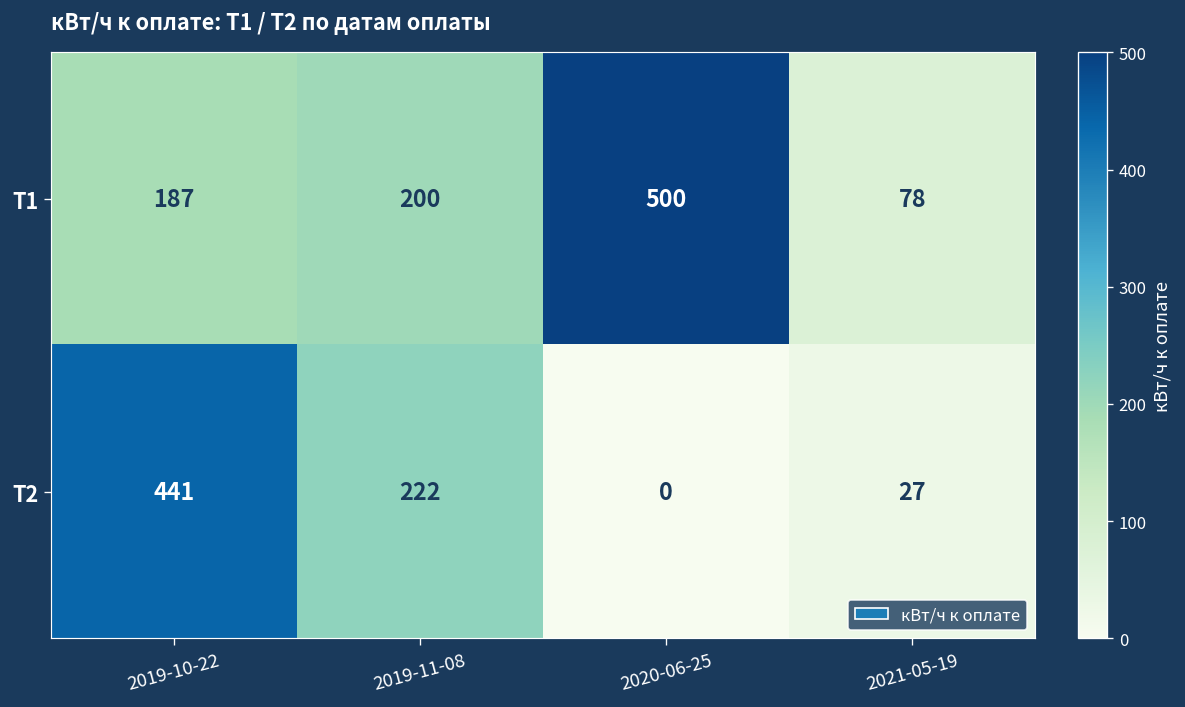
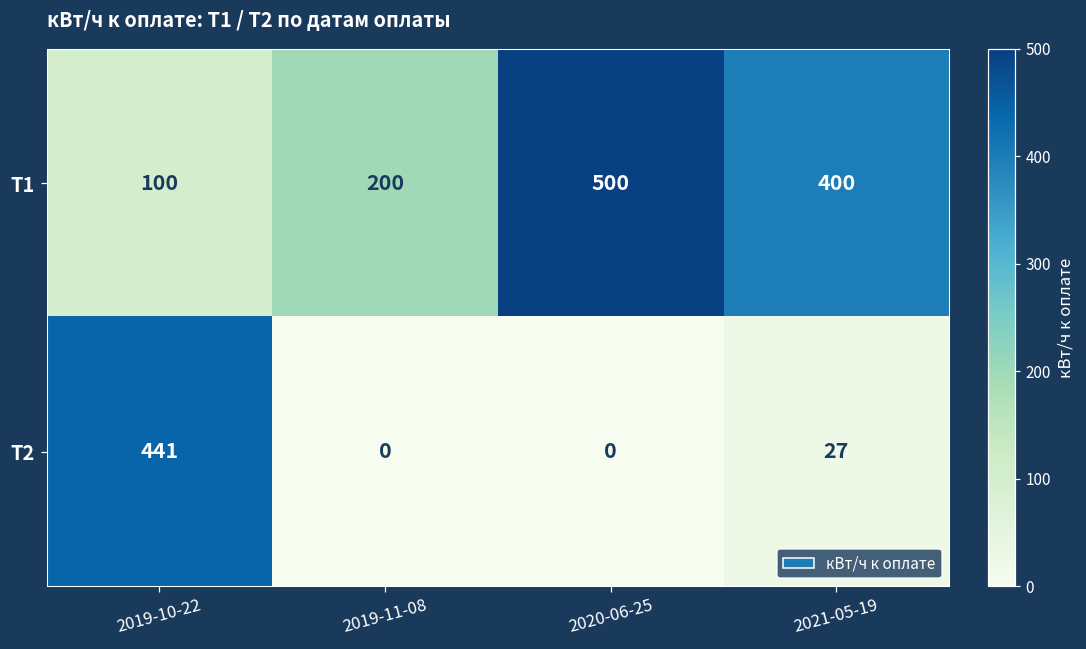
  {
    "Т1": {
-     "2019-10-22": 187,
+     "2019-10-22": 100,
      "2019-11-08": 200,
      "2020-06-25": 500,
-     "2021-05-19": 78
+     "2021-05-19": 400
    },
    "Т2": {
      "2019-10-22": 441,
-     "2019-11-08": 222,
+     "2019-11-08": 0,
      "2020-06-25": 0,
      "2021-05-19": 27
    }
  }
